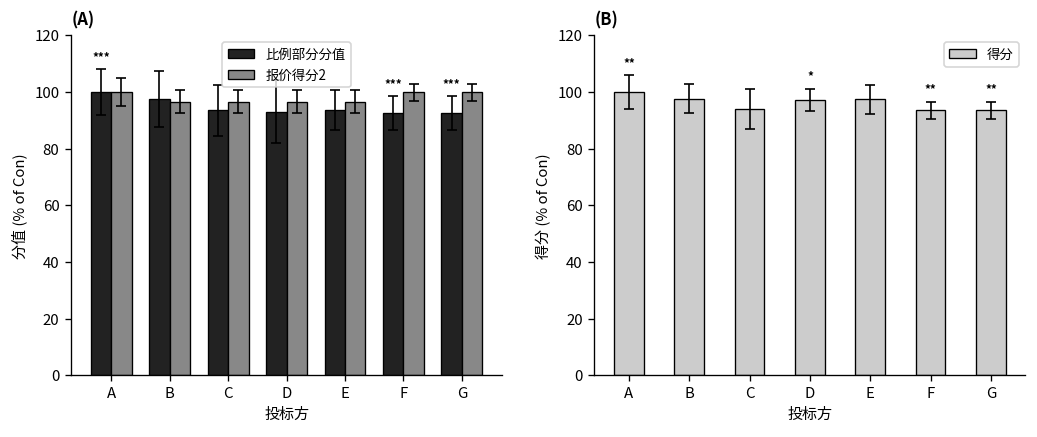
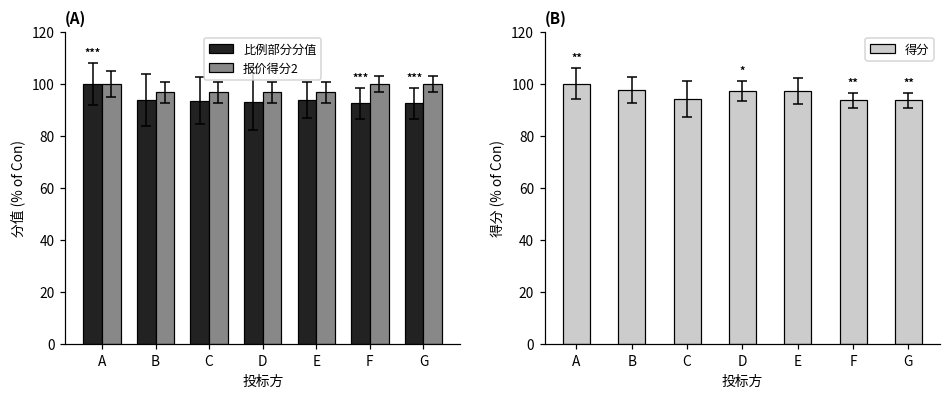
  {
    "(A)": {
      "比例部分分值": {
        "A": 100,
-       "B": 98,
+       "B": 94,
        "C": 94,
        "D": 93,
        "E": 94,
        "F": 93,
        "G": 93
      },
      "报价得分2": {
        "A": 100,
        "B": 97,
        "C": 97,
        "D": 97,
        "E": 97,
        "F": 100,
        "G": 100
      }
    },
    "(B)": {
      "得分": {
        "A": 100,
        "B": 98,
        "C": 94,
        "D": 97,
        "E": 97,
        "F": 94,
        "G": 94
      }
    }
  }
